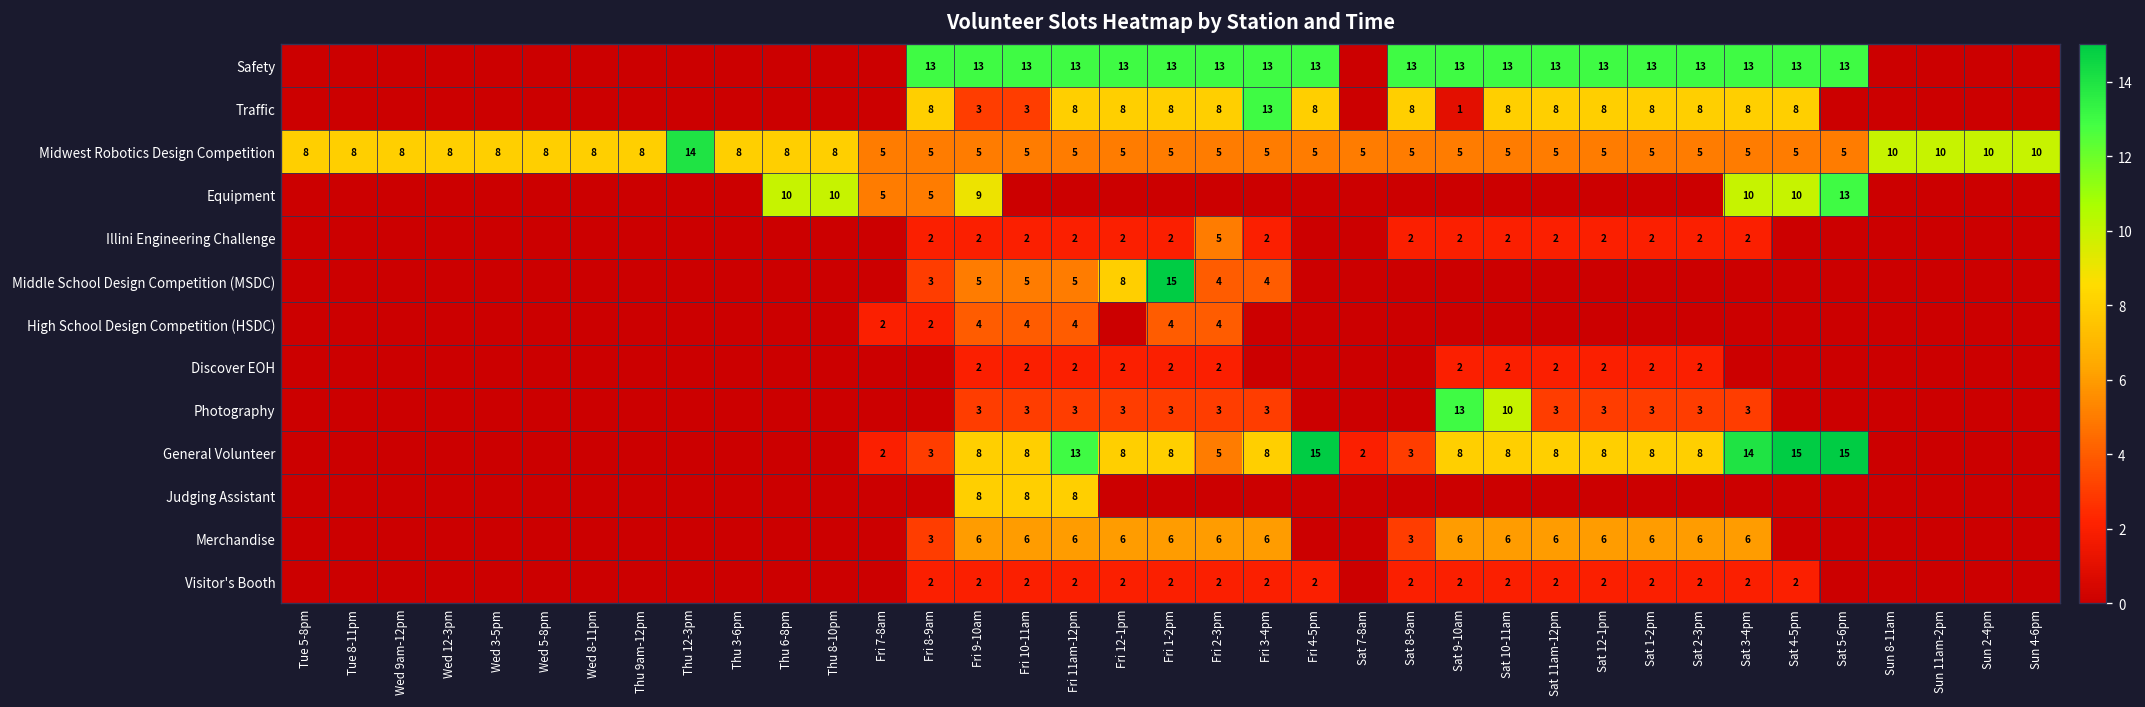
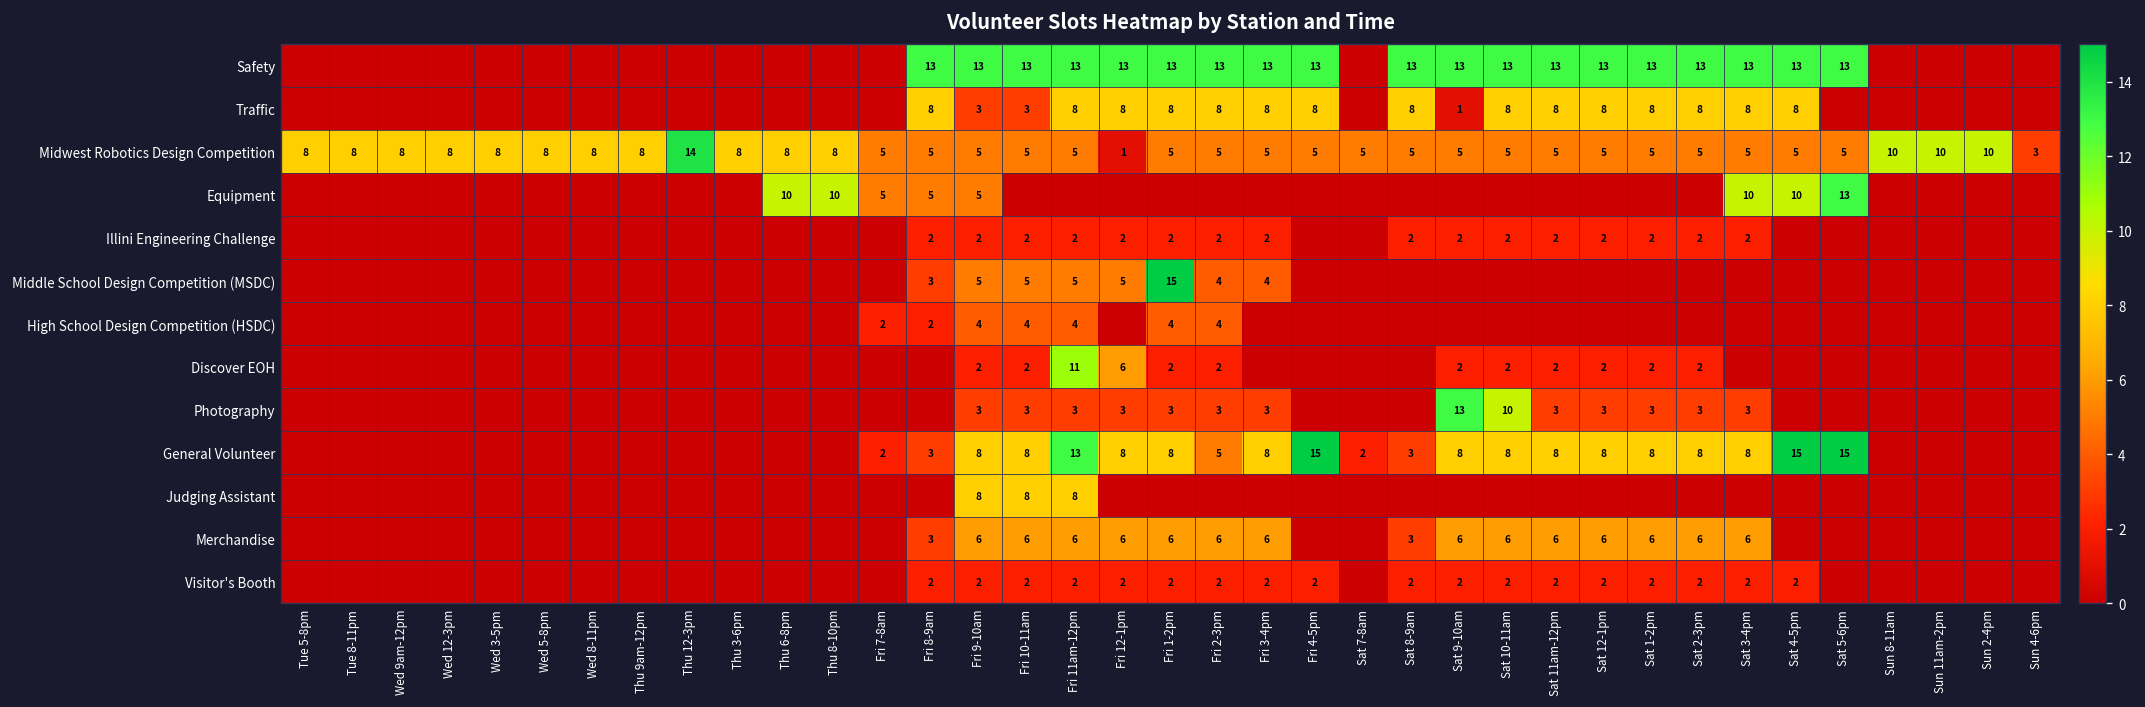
  {
    "Safety": {
      "Fri 8-9am": 13,
      "Fri 9-10am": 13,
      "Fri 10-11am": 13,
      "Fri 11am-12pm": 13,
      "Fri 12-1pm": 13,
      "Fri 1-2pm": 13,
      "Fri 2-3pm": 13,
      "Fri 3-4pm": 13,
      "Fri 4-5pm": 13,
      "Sat 8-9am": 13,
      "Sat 9-10am": 13,
      "Sat 10-11am": 13,
      "Sat 11am-12pm": 13,
      "Sat 12-1pm": 13,
      "Sat 1-2pm": 13,
      "Sat 2-3pm": 13,
      "Sat 3-4pm": 13,
      "Sat 4-5pm": 13,
      "Sat 5-6pm": 13
    },
    "Traffic": {
      "Fri 8-9am": 8,
      "Fri 9-10am": 3,
      "Fri 10-11am": 3,
      "Fri 11am-12pm": 8,
      "Fri 12-1pm": 8,
      "Fri 1-2pm": 8,
      "Fri 2-3pm": 8,
-     "Fri 3-4pm": 13,
+     "Fri 3-4pm": 8,
      "Fri 4-5pm": 8,
      "Sat 8-9am": 8,
      "Sat 9-10am": 1,
      "Sat 10-11am": 8,
      "Sat 11am-12pm": 8,
      "Sat 12-1pm": 8,
      "Sat 1-2pm": 8,
      "Sat 2-3pm": 8,
      "Sat 3-4pm": 8,
      "Sat 4-5pm": 8
    },
    "Midwest Robotics Design Competition": {
      "Tue 5-8pm": 8,
      "Tue 8-11pm": 8,
      "Wed 9am-12pm": 8,
      "Wed 12-3pm": 8,
      "Wed 3-5pm": 8,
      "Wed 5-8pm": 8,
      "Wed 8-11pm": 8,
      "Thu 9am-12pm": 8,
      "Thu 12-3pm": 14,
      "Thu 3-6pm": 8,
      "Thu 6-8pm": 8,
      "Thu 8-10pm": 8,
      "Fri 7-8am": 5,
      "Fri 8-9am": 5,
      "Fri 9-10am": 5,
      "Fri 10-11am": 5,
      "Fri 11am-12pm": 5,
-     "Fri 12-1pm": 5,
+     "Fri 12-1pm": 1,
      "Fri 1-2pm": 5,
      "Fri 2-3pm": 5,
      "Fri 3-4pm": 5,
      "Fri 4-5pm": 5,
      "Sat 7-8am": 5,
      "Sat 8-9am": 5,
      "Sat 9-10am": 5,
      "Sat 10-11am": 5,
      "Sat 11am-12pm": 5,
      "Sat 12-1pm": 5,
      "Sat 1-2pm": 5,
      "Sat 2-3pm": 5,
      "Sat 3-4pm": 5,
      "Sat 4-5pm": 5,
      "Sat 5-6pm": 5,
      "Sun 8-11am": 10,
      "Sun 11am-2pm": 10,
      "Sun 2-4pm": 10,
-     "Sun 4-6pm": 10
+     "Sun 4-6pm": 3
    },
    "Equipment": {
      "Thu 6-8pm": 10,
      "Thu 8-10pm": 10,
      "Fri 7-8am": 5,
      "Fri 8-9am": 5,
-     "Fri 9-10am": 9,
+     "Fri 9-10am": 5,
      "Sat 3-4pm": 10,
      "Sat 4-5pm": 10,
      "Sat 5-6pm": 13
    },
    "Illini Engineering Challenge": {
      "Fri 8-9am": 2,
      "Fri 9-10am": 2,
      "Fri 10-11am": 2,
      "Fri 11am-12pm": 2,
      "Fri 12-1pm": 2,
      "Fri 1-2pm": 2,
-     "Fri 2-3pm": 5,
+     "Fri 2-3pm": 2,
      "Fri 3-4pm": 2,
      "Sat 8-9am": 2,
      "Sat 9-10am": 2,
      "Sat 10-11am": 2,
      "Sat 11am-12pm": 2,
      "Sat 12-1pm": 2,
      "Sat 1-2pm": 2,
      "Sat 2-3pm": 2,
      "Sat 3-4pm": 2
    },
    "Middle School Design Competition (MSDC)": {
      "Fri 8-9am": 3,
      "Fri 9-10am": 5,
      "Fri 10-11am": 5,
      "Fri 11am-12pm": 5,
-     "Fri 12-1pm": 8,
+     "Fri 12-1pm": 5,
      "Fri 1-2pm": 15,
      "Fri 2-3pm": 4,
      "Fri 3-4pm": 4
    },
    "High School Design Competition (HSDC)": {
      "Fri 7-8am": 2,
      "Fri 8-9am": 2,
      "Fri 9-10am": 4,
      "Fri 10-11am": 4,
      "Fri 11am-12pm": 4,
      "Fri 1-2pm": 4,
      "Fri 2-3pm": 4
    },
    "Discover EOH": {
      "Fri 9-10am": 2,
      "Fri 10-11am": 2,
-     "Fri 11am-12pm": 2,
-     "Fri 12-1pm": 2,
+     "Fri 11am-12pm": 11,
+     "Fri 12-1pm": 6,
      "Fri 1-2pm": 2,
      "Fri 2-3pm": 2,
      "Sat 9-10am": 2,
      "Sat 10-11am": 2,
      "Sat 11am-12pm": 2,
      "Sat 12-1pm": 2,
      "Sat 1-2pm": 2,
      "Sat 2-3pm": 2
    },
    "Photography": {
      "Fri 9-10am": 3,
      "Fri 10-11am": 3,
      "Fri 11am-12pm": 3,
      "Fri 12-1pm": 3,
      "Fri 1-2pm": 3,
      "Fri 2-3pm": 3,
      "Fri 3-4pm": 3,
      "Sat 9-10am": 13,
      "Sat 10-11am": 10,
      "Sat 11am-12pm": 3,
      "Sat 12-1pm": 3,
      "Sat 1-2pm": 3,
      "Sat 2-3pm": 3,
      "Sat 3-4pm": 3
    },
    "General Volunteer": {
      "Fri 7-8am": 2,
      "Fri 8-9am": 3,
      "Fri 9-10am": 8,
      "Fri 10-11am": 8,
      "Fri 11am-12pm": 13,
      "Fri 12-1pm": 8,
      "Fri 1-2pm": 8,
      "Fri 2-3pm": 5,
      "Fri 3-4pm": 8,
      "Fri 4-5pm": 15,
      "Sat 7-8am": 2,
      "Sat 8-9am": 3,
      "Sat 9-10am": 8,
      "Sat 10-11am": 8,
      "Sat 11am-12pm": 8,
      "Sat 12-1pm": 8,
      "Sat 1-2pm": 8,
      "Sat 2-3pm": 8,
-     "Sat 3-4pm": 14,
+     "Sat 3-4pm": 8,
      "Sat 4-5pm": 15,
      "Sat 5-6pm": 15
    },
    "Judging Assistant": {
      "Fri 9-10am": 8,
      "Fri 10-11am": 8,
      "Fri 11am-12pm": 8
    },
    "Merchandise": {
      "Fri 8-9am": 3,
      "Fri 9-10am": 6,
      "Fri 10-11am": 6,
      "Fri 11am-12pm": 6,
      "Fri 12-1pm": 6,
      "Fri 1-2pm": 6,
      "Fri 2-3pm": 6,
      "Fri 3-4pm": 6,
      "Sat 8-9am": 3,
      "Sat 9-10am": 6,
      "Sat 10-11am": 6,
      "Sat 11am-12pm": 6,
      "Sat 12-1pm": 6,
      "Sat 1-2pm": 6,
      "Sat 2-3pm": 6,
      "Sat 3-4pm": 6
    },
    "Visitor's Booth": {
      "Fri 8-9am": 2,
      "Fri 9-10am": 2,
      "Fri 10-11am": 2,
      "Fri 11am-12pm": 2,
      "Fri 12-1pm": 2,
      "Fri 1-2pm": 2,
      "Fri 2-3pm": 2,
      "Fri 3-4pm": 2,
      "Fri 4-5pm": 2,
      "Sat 8-9am": 2,
      "Sat 9-10am": 2,
      "Sat 10-11am": 2,
      "Sat 11am-12pm": 2,
      "Sat 12-1pm": 2,
      "Sat 1-2pm": 2,
      "Sat 2-3pm": 2,
      "Sat 3-4pm": 2,
      "Sat 4-5pm": 2
    }
  }
